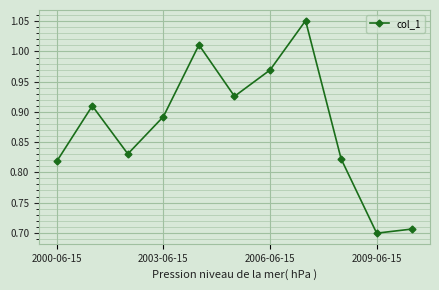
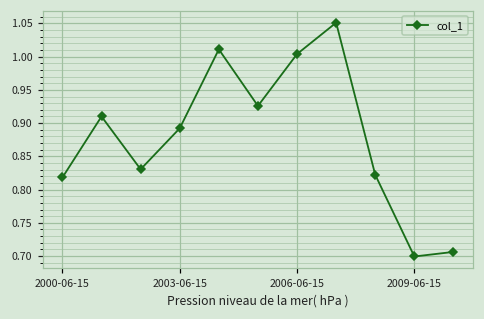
  {
    "2000-06-15": 0.82,
    "2003-06-15": 0.89,
-   "2006-06-15": 0.97,
+   "2006-06-15": 1.00,
    "2009-06-15": 0.70
  }
